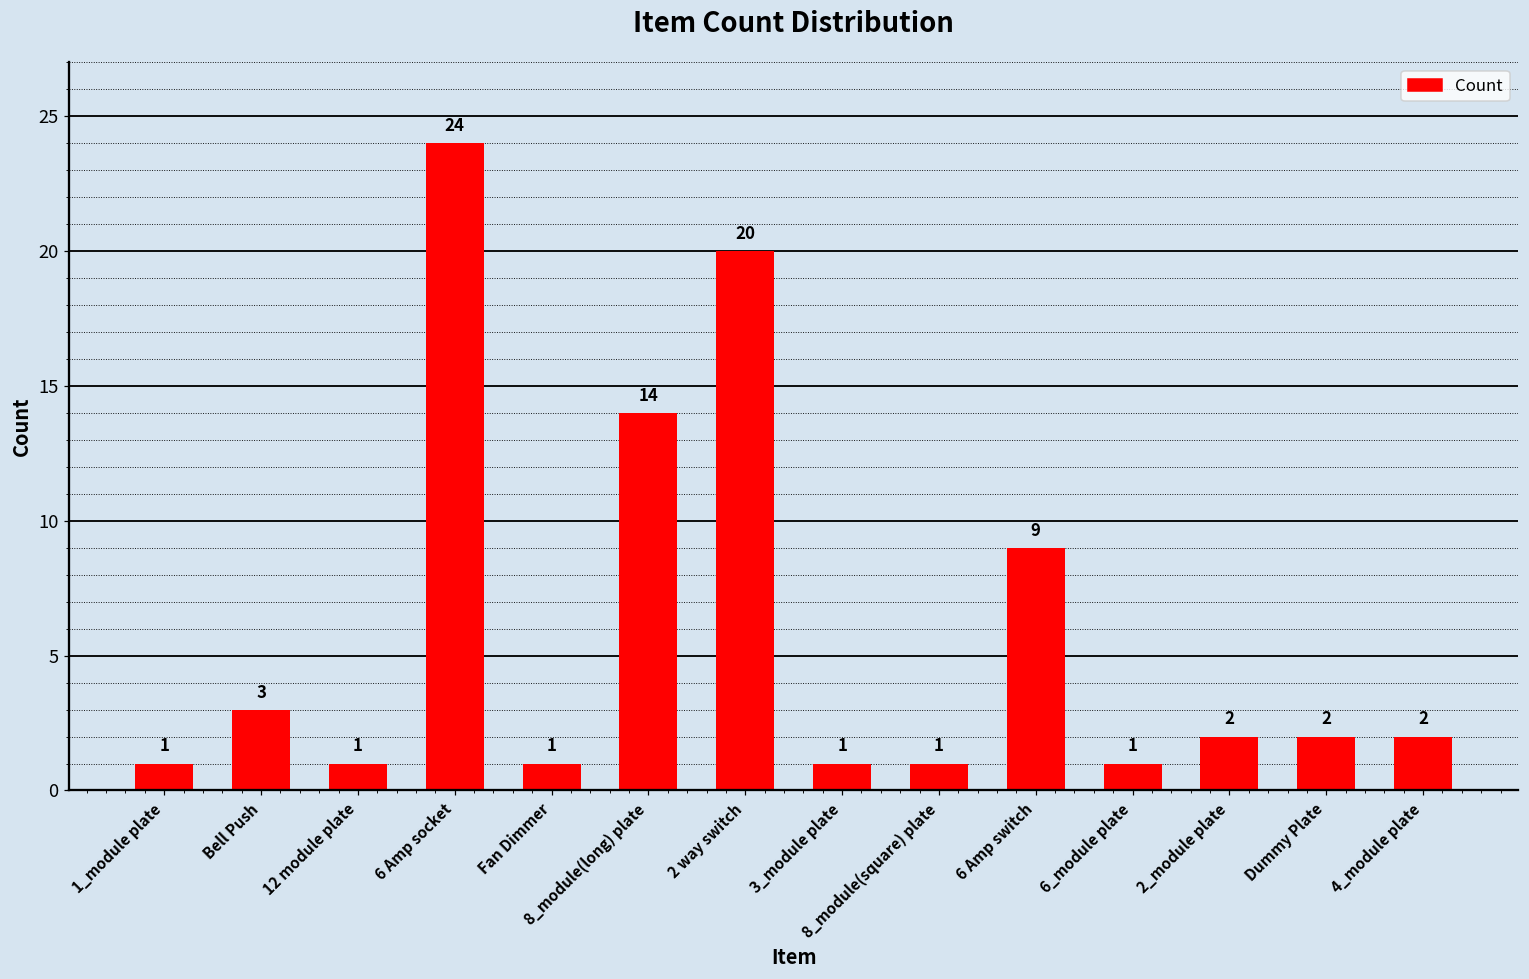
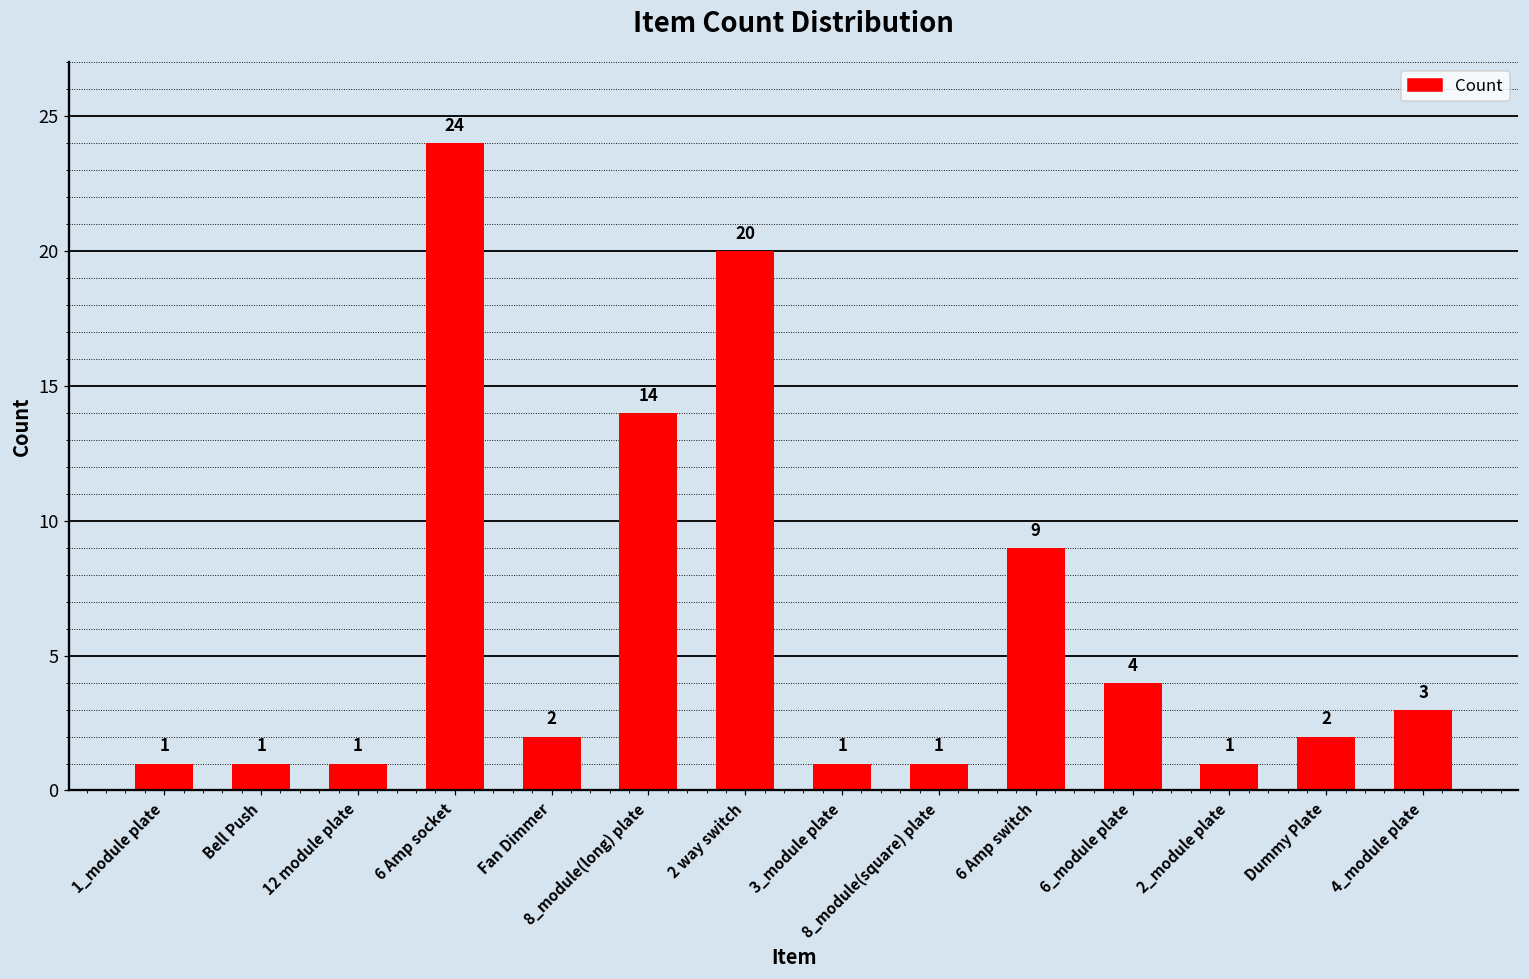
  {
    "1_module plate": 1,
-   "Bell Push": 3,
+   "Bell Push": 1,
    "12 module plate": 1,
    "6 Amp socket": 24,
-   "Fan Dimmer": 1,
+   "Fan Dimmer": 2,
    "8_module(long) plate": 14,
    "2 way switch": 20,
    "3_module plate": 1,
    "8_module(square) plate": 1,
    "6 Amp switch": 9,
-   "6_module plate": 1,
-   "2_module plate": 2,
+   "6_module plate": 4,
+   "2_module plate": 1,
    "Dummy Plate": 2,
-   "4_module plate": 2
+   "4_module plate": 3
  }
